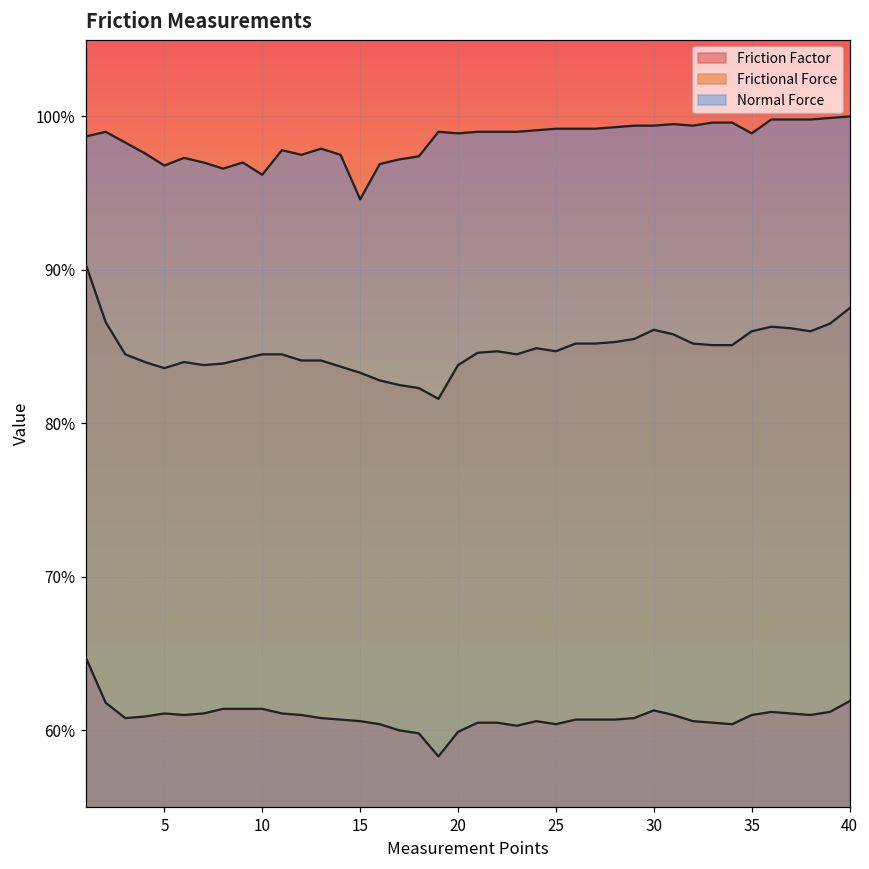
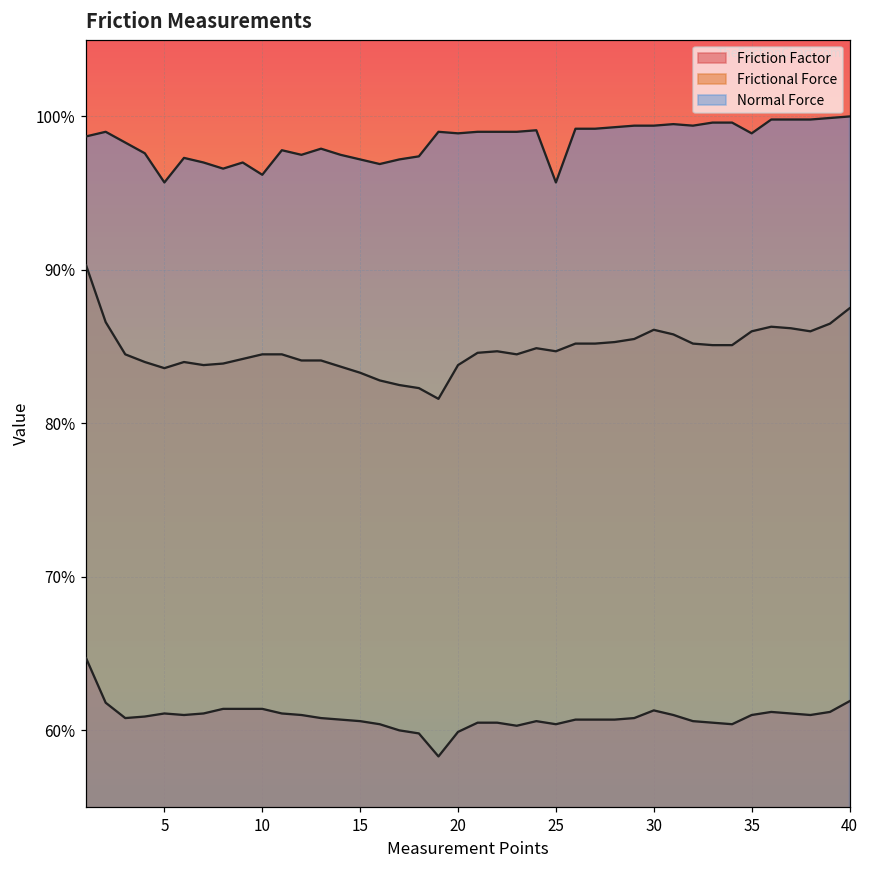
  {
    "Normal Force": {
-     "5": "96.8%",
+     "5": "95.7%",
      "10": "96.2%",
-     "15": "94.6%",
+     "15": "97.2%",
      "20": "98.9%",
-     "25": "99.2%",
+     "25": "95.7%",
      "30": "99.4%",
      "35": "98.9%",
      "40": "100.0%"
    }
  }
